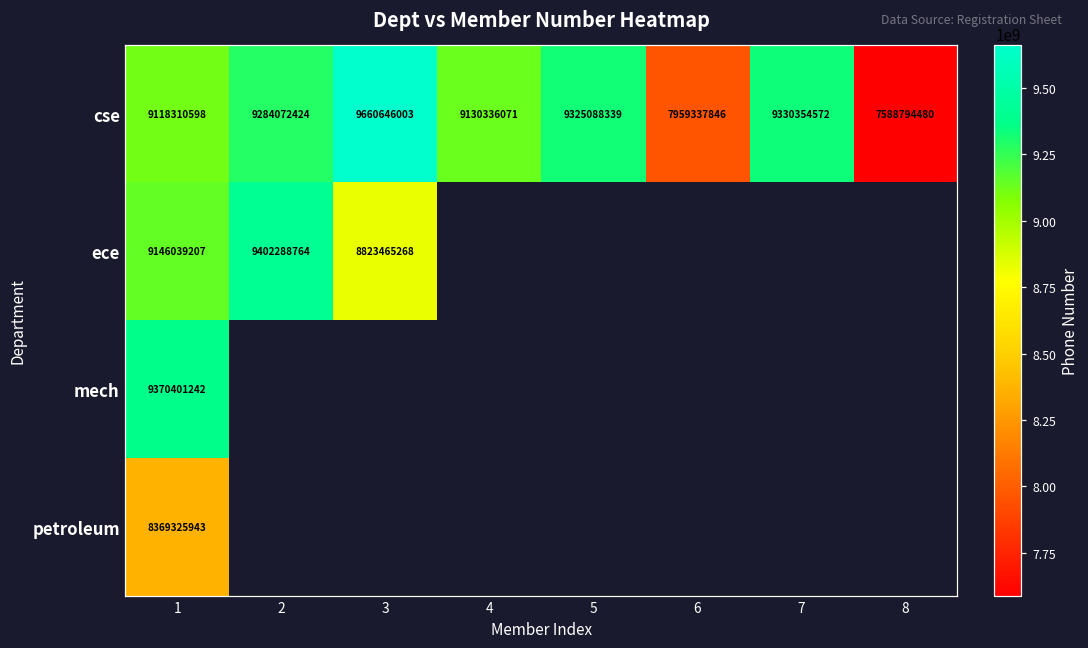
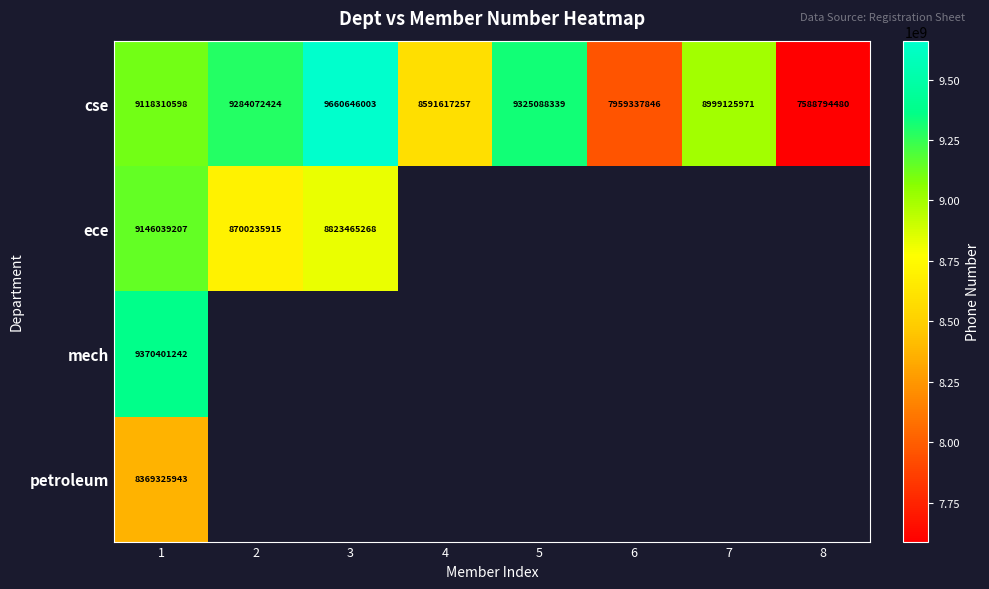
  {
    "cse": {
      "1": 9118310598,
      "2": 9284072424,
      "3": 9660646003,
-     "4": 9130336071,
+     "4": 8591617257,
      "5": 9325088339,
      "6": 7959337846,
-     "7": 9330354572,
+     "7": 8999125971,
      "8": 7588794480
    },
    "ece": {
      "1": 9146039207,
-     "2": 9402288764,
+     "2": 8700235915,
      "3": 8823465268
    },
    "mech": {
      "1": 9370401242
    },
    "petroleum": {
      "1": 8369325943
    }
  }
